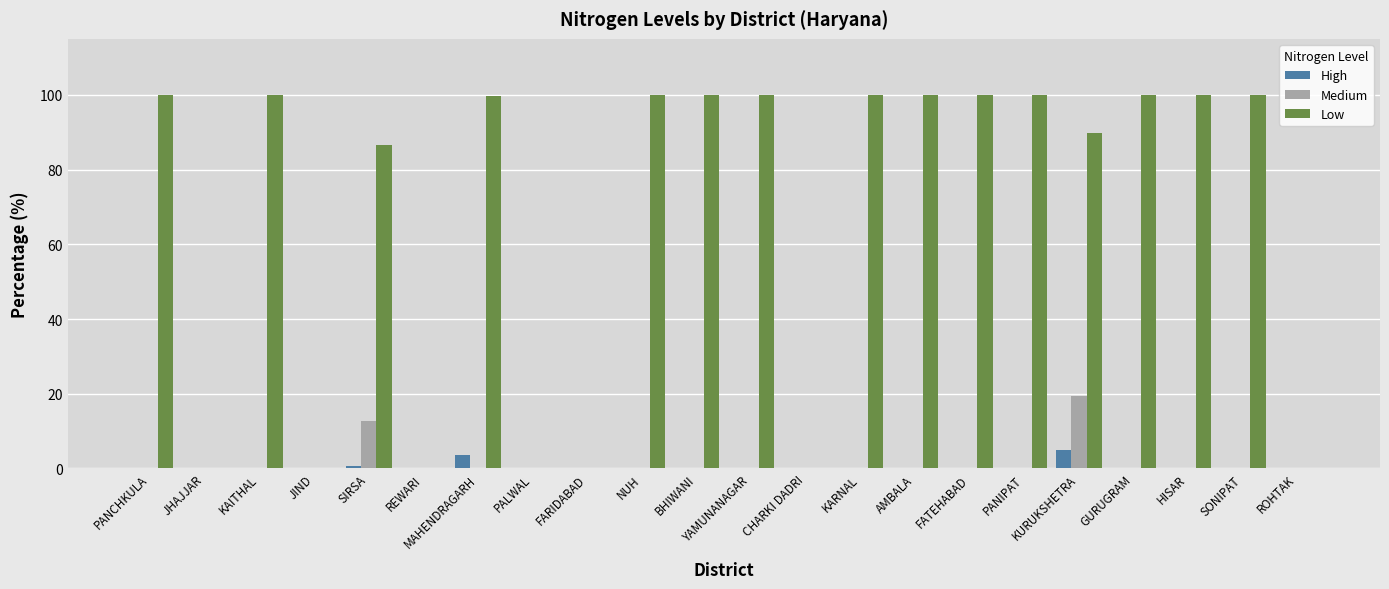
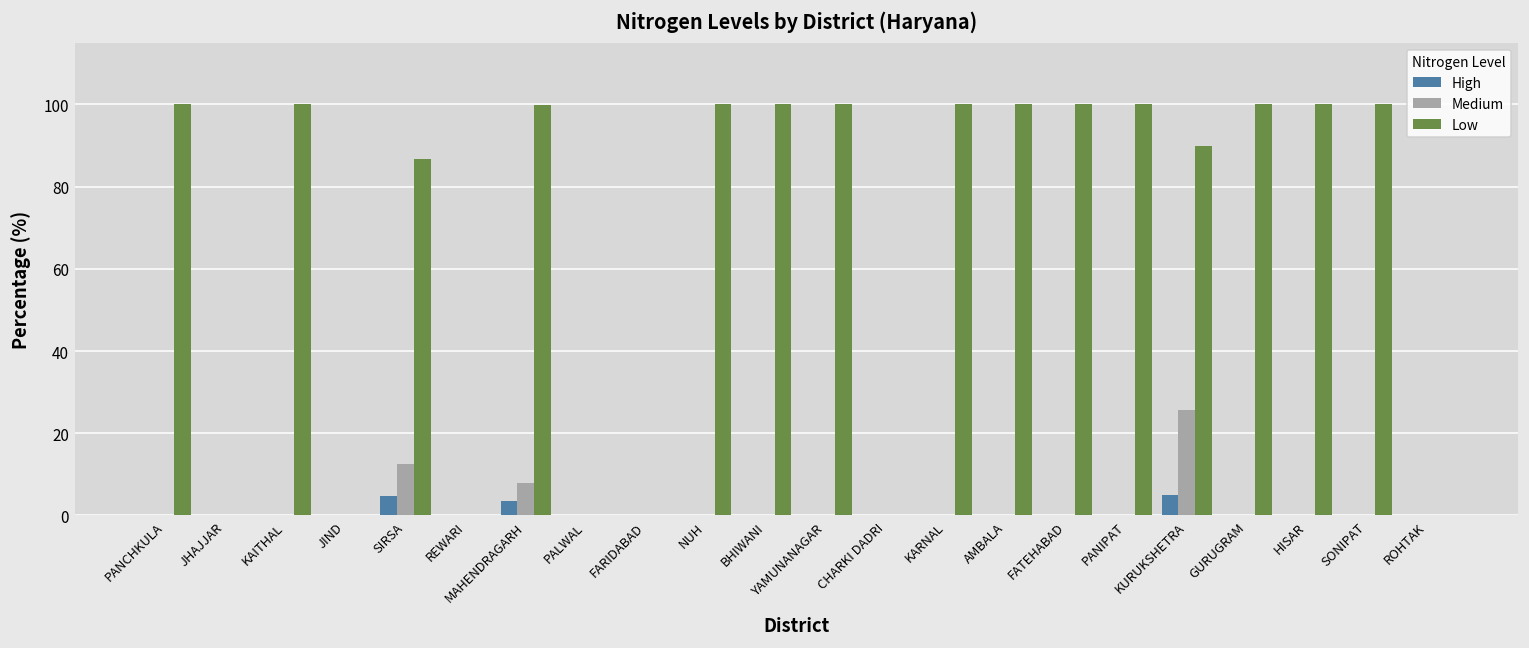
  {
    "High": {
      "PANCHKULA": 0,
      "JHAJJAR": 0,
      "KAITHAL": 0,
      "JIND": 0,
-     "SIRSA": 1,
+     "SIRSA": 5,
      "REWARI": 0,
      "MAHENDRAGARH": 4,
      "PALWAL": 0,
      "FARIDABAD": 0,
      "NUH": 0,
      "BHIWANI": 0,
      "YAMUNANAGAR": 0,
      "CHARKI DADRI": 0,
      "KARNAL": 0,
      "AMBALA": 0,
      "FATEHABAD": 0,
      "PANIPAT": 0,
      "KURUKSHETRA": 5,
      "GURUGRAM": 0,
      "HISAR": 0,
      "SONIPAT": 0,
      "ROHTAK": 0
    },
    "Medium": {
      "PANCHKULA": 0,
      "JHAJJAR": 0,
      "KAITHAL": 0,
      "JIND": 0,
      "SIRSA": 13,
      "REWARI": 0,
-     "MAHENDRAGARH": 0,
+     "MAHENDRAGARH": 8,
      "PALWAL": 0,
      "FARIDABAD": 0,
      "NUH": 0,
      "BHIWANI": 0,
      "YAMUNANAGAR": 0,
      "CHARKI DADRI": 0,
      "KARNAL": 0,
      "AMBALA": 0,
      "FATEHABAD": 0,
      "PANIPAT": 0,
-     "KURUKSHETRA": 19,
+     "KURUKSHETRA": 26,
      "GURUGRAM": 0,
      "HISAR": 0,
      "SONIPAT": 0,
      "ROHTAK": 0
    },
    "Low": {
      "PANCHKULA": 100,
      "JHAJJAR": 0,
      "KAITHAL": 100,
      "JIND": 0,
      "SIRSA": 87,
      "REWARI": 0,
      "MAHENDRAGARH": 100,
      "PALWAL": 0,
      "FARIDABAD": 0,
      "NUH": 100,
      "BHIWANI": 100,
      "YAMUNANAGAR": 100,
      "CHARKI DADRI": 0,
      "KARNAL": 100,
      "AMBALA": 100,
      "FATEHABAD": 100,
      "PANIPAT": 100,
      "KURUKSHETRA": 90,
      "GURUGRAM": 100,
      "HISAR": 100,
      "SONIPAT": 100,
      "ROHTAK": 0
    }
  }
